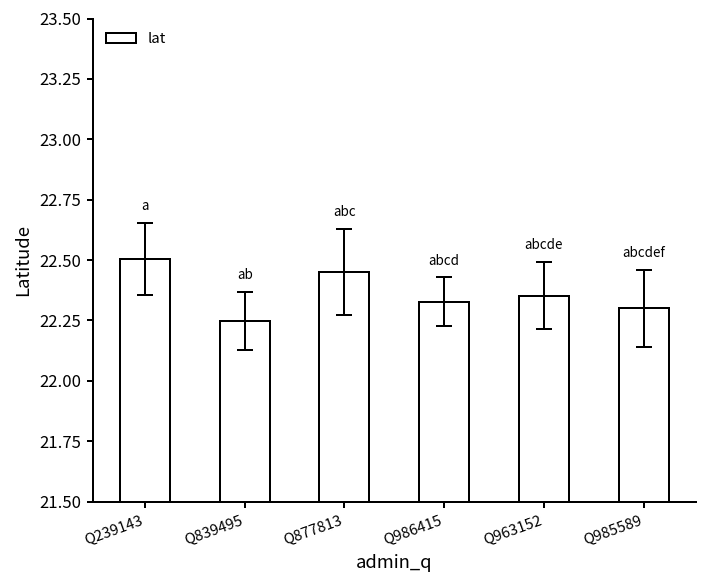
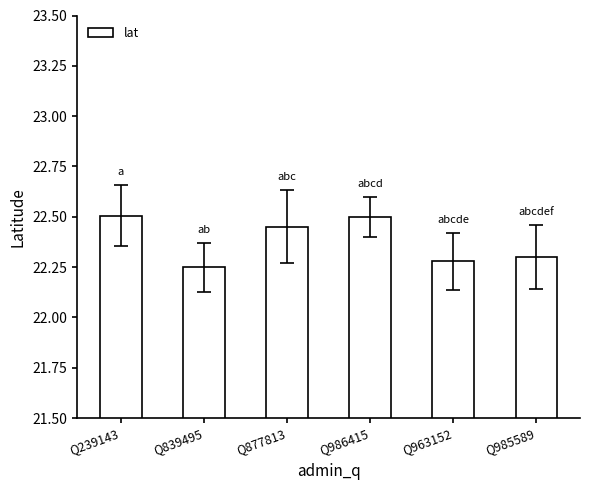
  {
    "lat": {
      "Q239143": 22.51,
      "Q839495": 22.25,
      "Q877813": 22.45,
-     "Q986415": 22.33,
-     "Q963152": 22.35,
+     "Q986415": 22.50,
+     "Q963152": 22.28,
      "Q985589": 22.30
    }
  }
